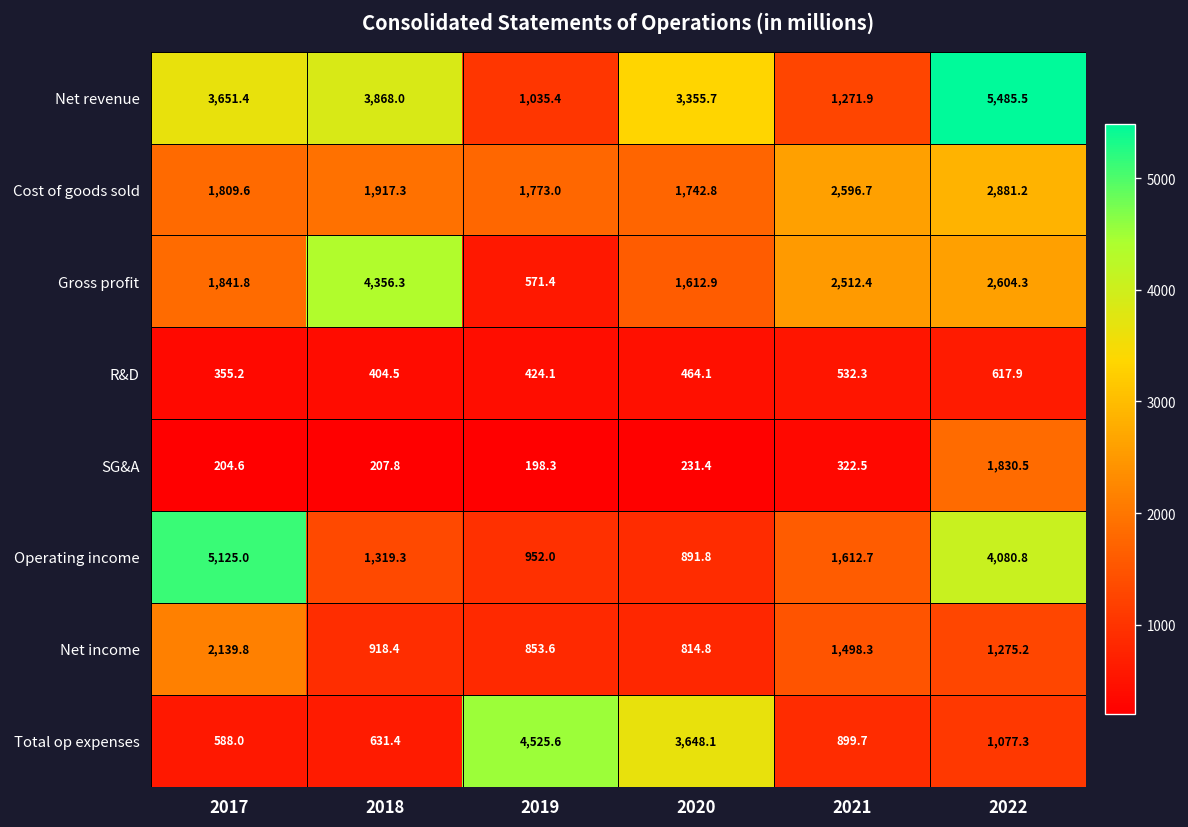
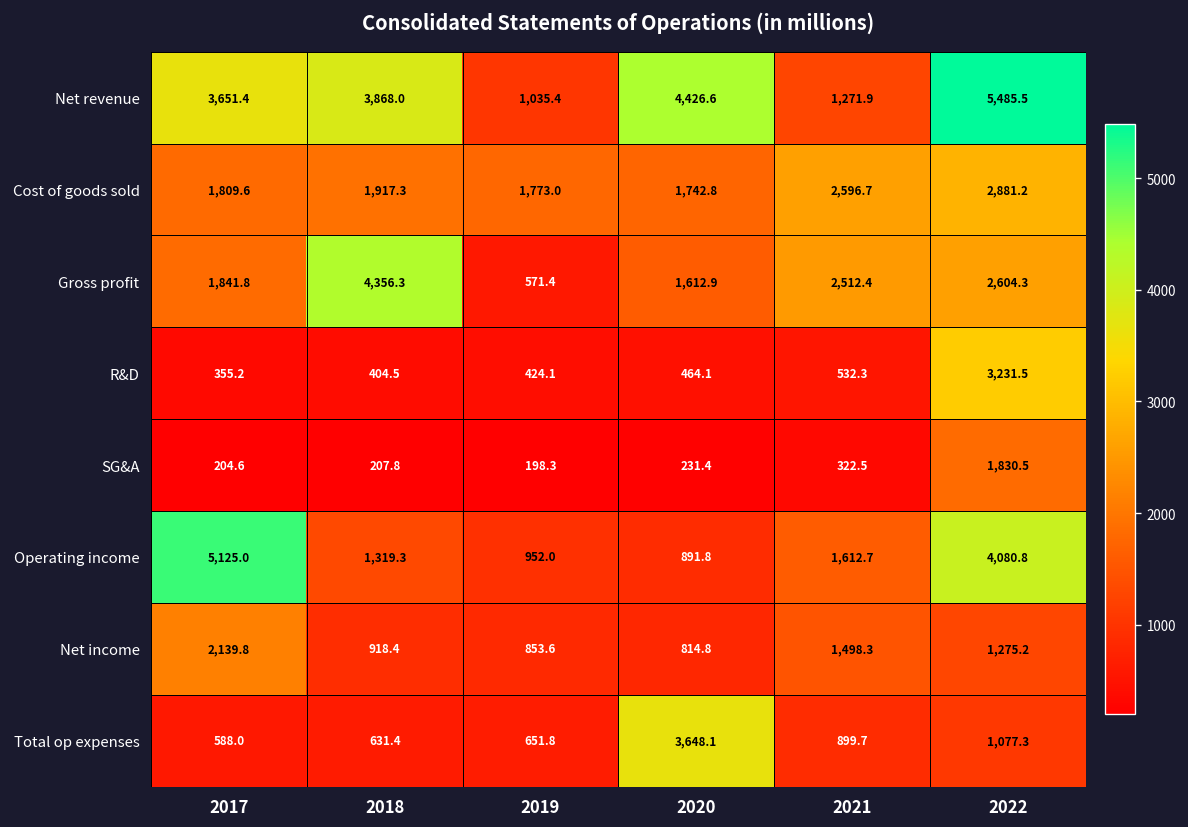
  {
    "Net revenue": {
      "2017": "3,651.4",
      "2018": "3,868.0",
      "2019": "1,035.4",
-     "2020": "3,355.7",
+     "2020": "4,426.6",
      "2021": "1,271.9",
      "2022": "5,485.5"
    },
    "Cost of goods sold": {
      "2017": "1,809.6",
      "2018": "1,917.3",
      "2019": "1,773.0",
      "2020": "1,742.8",
      "2021": "2,596.7",
      "2022": "2,881.2"
    },
    "Gross profit": {
      "2017": "1,841.8",
      "2018": "4,356.3",
      "2019": "571.4",
      "2020": "1,612.9",
      "2021": "2,512.4",
      "2022": "2,604.3"
    },
    "R&D": {
      "2017": "355.2",
      "2018": "404.5",
      "2019": "424.1",
      "2020": "464.1",
      "2021": "532.3",
-     "2022": "617.9"
+     "2022": "3,231.5"
    },
    "SG&A": {
      "2017": "204.6",
      "2018": "207.8",
      "2019": "198.3",
      "2020": "231.4",
      "2021": "322.5",
      "2022": "1,830.5"
    },
    "Operating income": {
      "2017": "5,125.0",
      "2018": "1,319.3",
      "2019": "952.0",
      "2020": "891.8",
      "2021": "1,612.7",
      "2022": "4,080.8"
    },
    "Net income": {
      "2017": "2,139.8",
      "2018": "918.4",
      "2019": "853.6",
      "2020": "814.8",
      "2021": "1,498.3",
      "2022": "1,275.2"
    },
    "Total op expenses": {
      "2017": "588.0",
      "2018": "631.4",
-     "2019": "4,525.6",
+     "2019": "651.8",
      "2020": "3,648.1",
      "2021": "899.7",
      "2022": "1,077.3"
    }
  }
